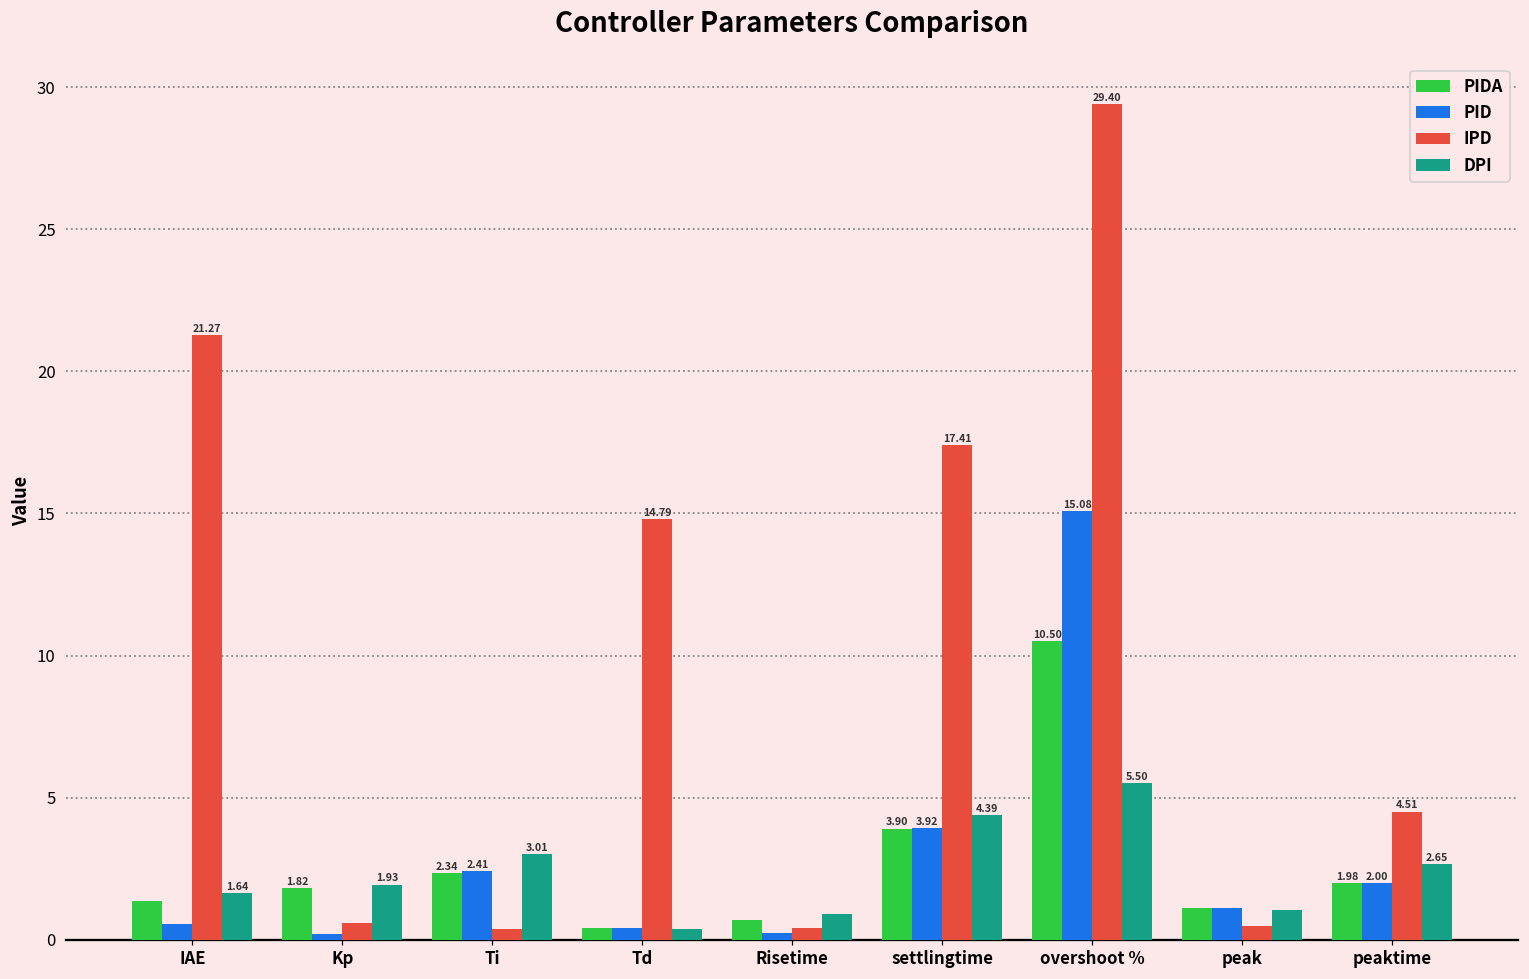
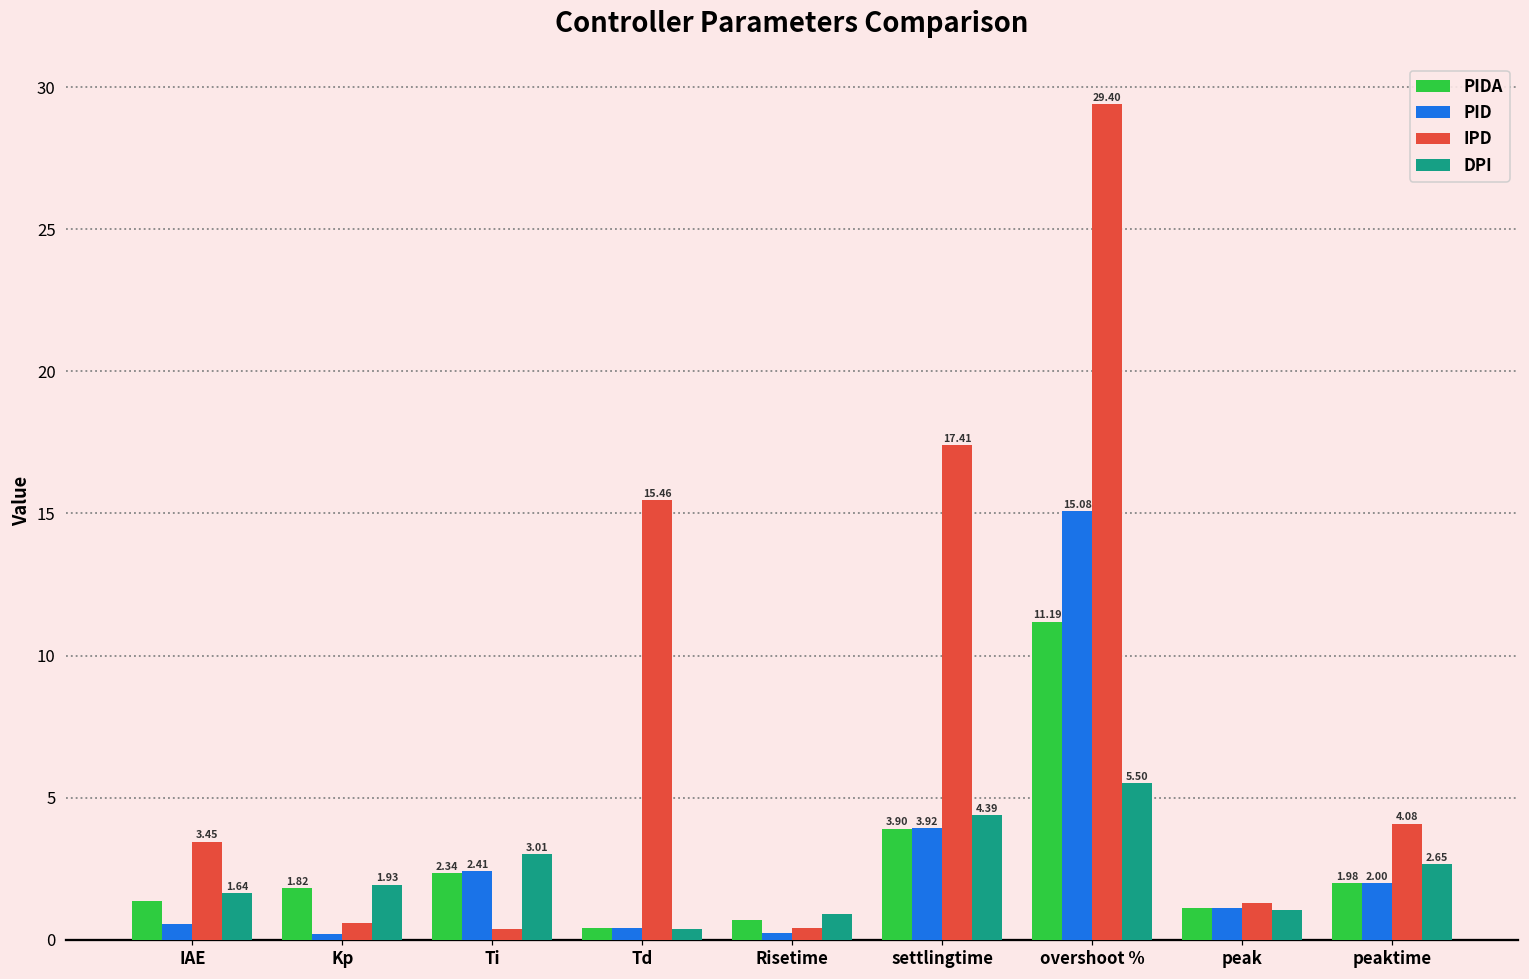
  {
    "PIDA": {
      "Kp": 1.82,
      "Ti": 2.34,
      "settlingtime": 3.90,
-     "overshoot %": 10.50,
+     "overshoot %": 11.19,
      "peaktime": 1.98
    },
    "PID": {
      "Ti": 2.41,
      "settlingtime": 3.92,
      "overshoot %": 15.08,
      "peaktime": 2.00
    },
    "IPD": {
-     "IAE": 21.27,
-     "Td": 14.79,
+     "IAE": 3.45,
+     "Td": 15.46,
      "settlingtime": 17.41,
      "overshoot %": 29.40,
-     "peak": 0.5,
-     "peaktime": 4.51
+     "peak": 1.3,
+     "peaktime": 4.08
    },
    "DPI": {
      "IAE": 1.64,
      "Kp": 1.93,
      "Ti": 3.01,
      "settlingtime": 4.39,
      "overshoot %": 5.50,
      "peaktime": 2.65
    }
  }
